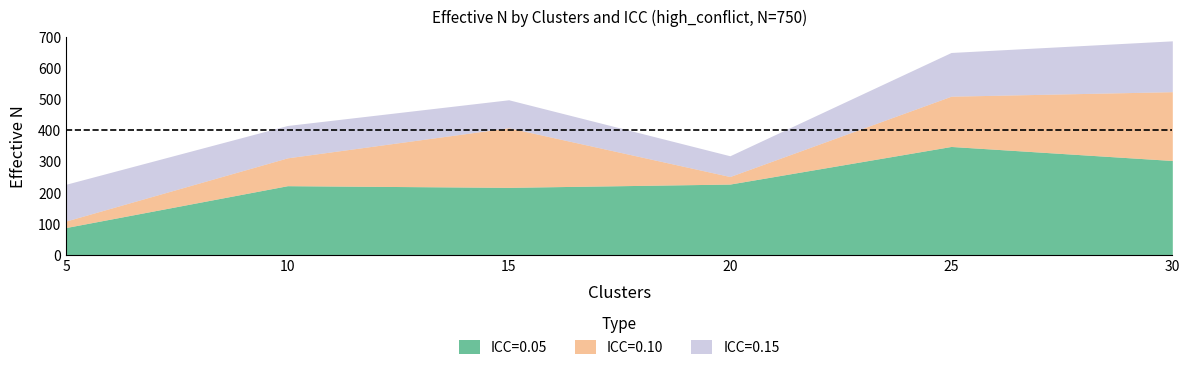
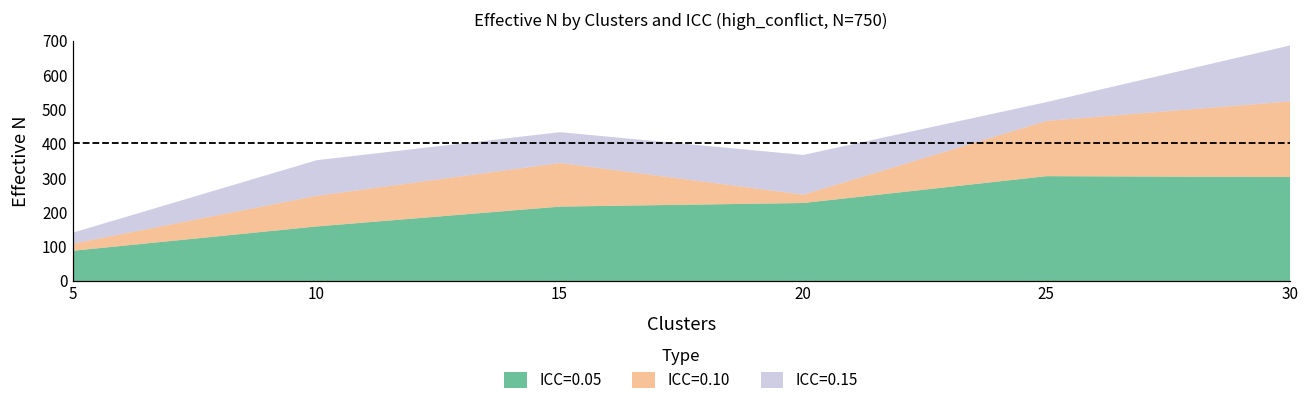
  {
    "ICC=0.05": {
      "5": 90,
-     "10": 220,
+     "10": 160,
      "15": 220,
      "20": 230,
-     "25": 350,
+     "25": 310,
      "30": 300
    },
    "ICC=0.10": {
      "5": 20,
      "10": 90,
-     "15": 190,
+     "15": 130,
      "20": 20,
      "25": 160,
      "30": 220
    },
    "ICC=0.15": {
-     "5": 120,
+     "5": 30,
      "10": 100,
      "15": 90,
-     "20": 70,
-     "25": 140,
+     "20": 120,
+     "25": 50,
      "30": 160
    }
  }
